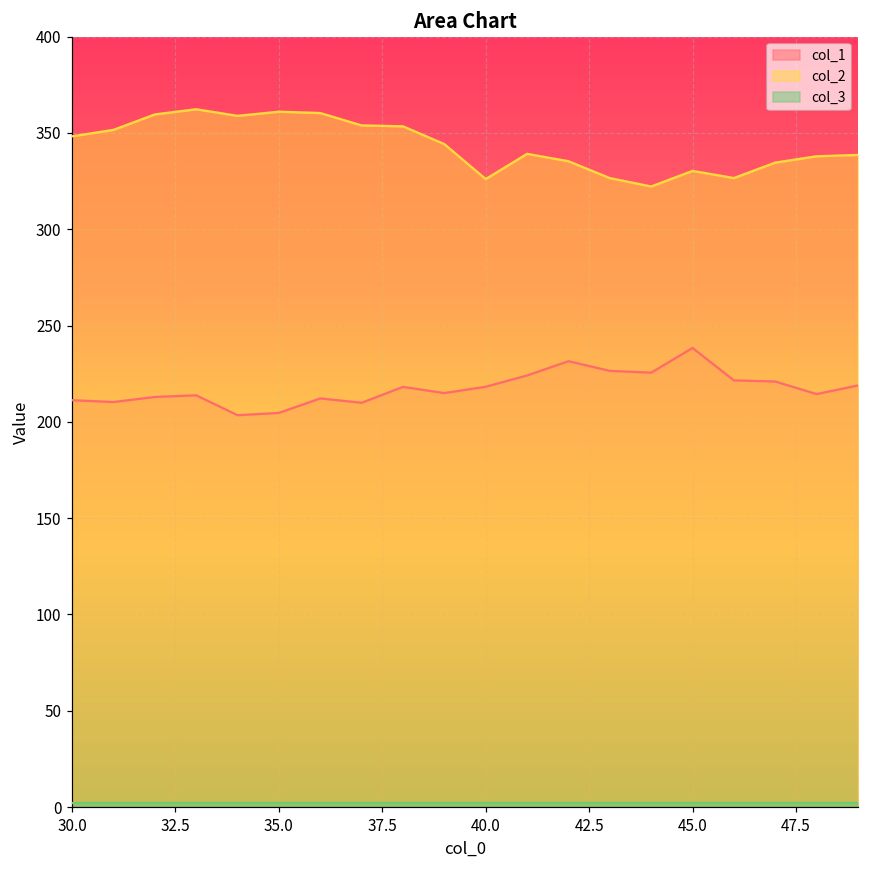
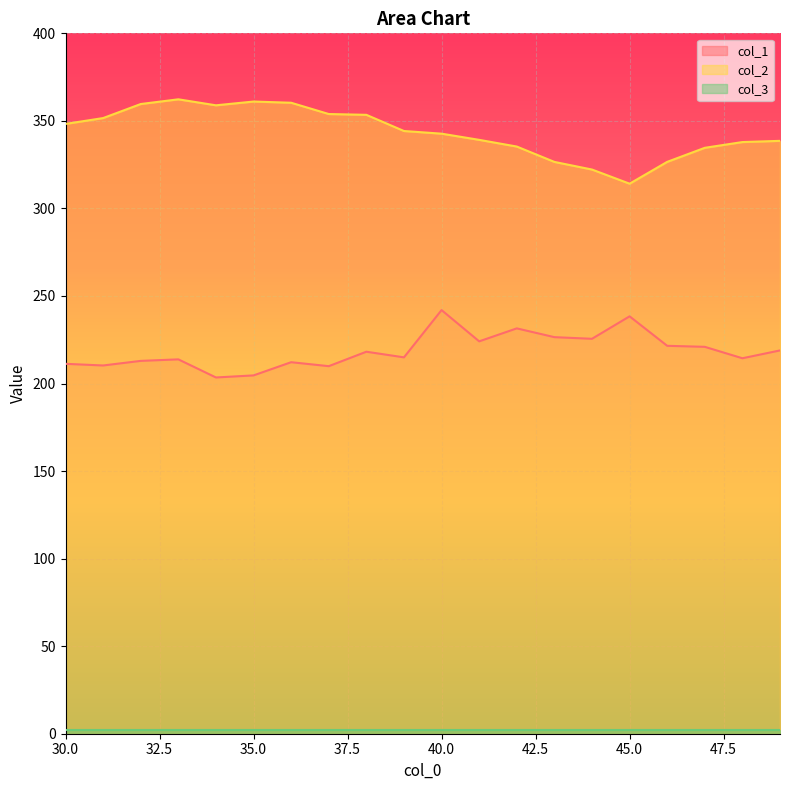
  {
    "col_1": {
      "30.0": 211,
      "35.0": 205,
-     "40.0": 218,
+     "40.0": 242,
      "45.0": 238
    },
    "col_2": {
      "30.0": 348,
      "35.0": 361,
-     "40.0": 326,
-     "45.0": 330
+     "40.0": 343,
+     "45.0": 314
    },
    "col_3": {
      "30.0": 2,
      "35.0": 2,
      "40.0": 2,
      "45.0": 2
    }
  }
